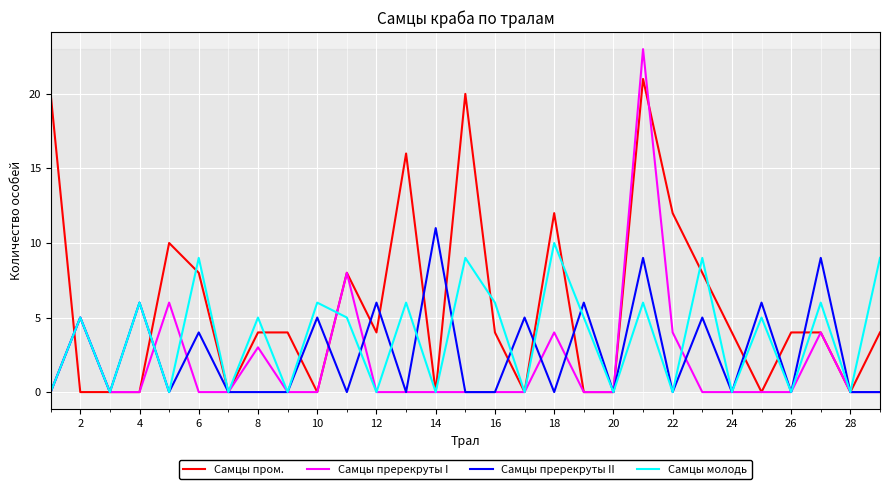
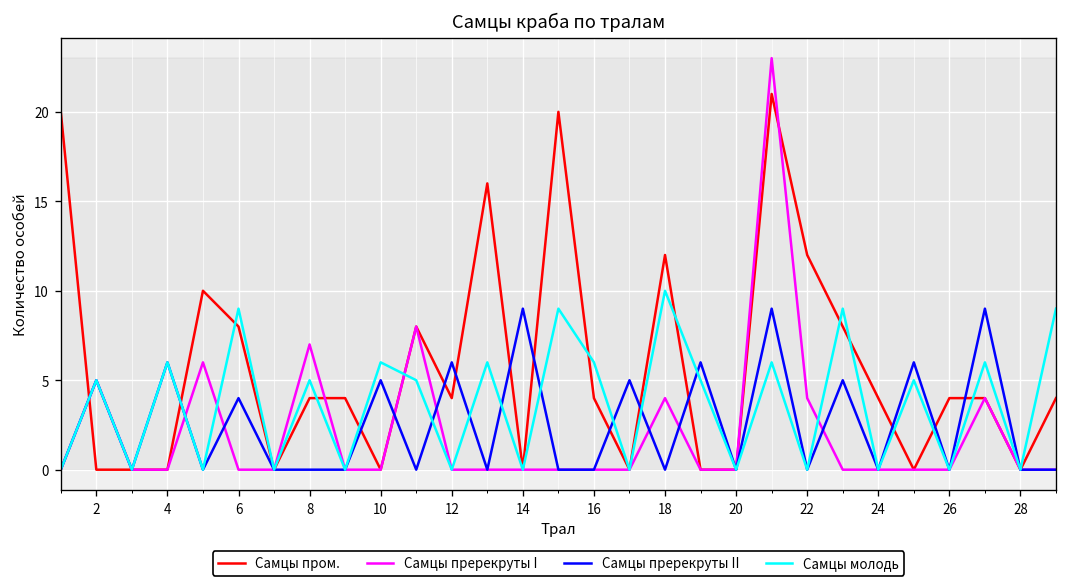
  {
    "Самцы пром.": {
      "2": 0,
      "6": 8,
      "8": 4,
      "12": 4,
      "16": 4,
      "18": 12,
      "22": 12,
      "24": 4,
      "26": 4
    },
    "Самцы пререкруты I": {
      "6": 0,
-     "8": 3,
+     "8": 7,
      "18": 4,
      "22": 4
    },
    "Самцы пререкруты II": {
      "6": 4,
      "8": 0,
      "10": 5,
      "12": 6,
-     "14": 11,
+     "14": 9,
      "18": 0
    },
    "Самцы молодь": {
      "6": 9,
      "8": 5,
      "10": 6,
      "16": 6,
      "18": 10
    }
  }
